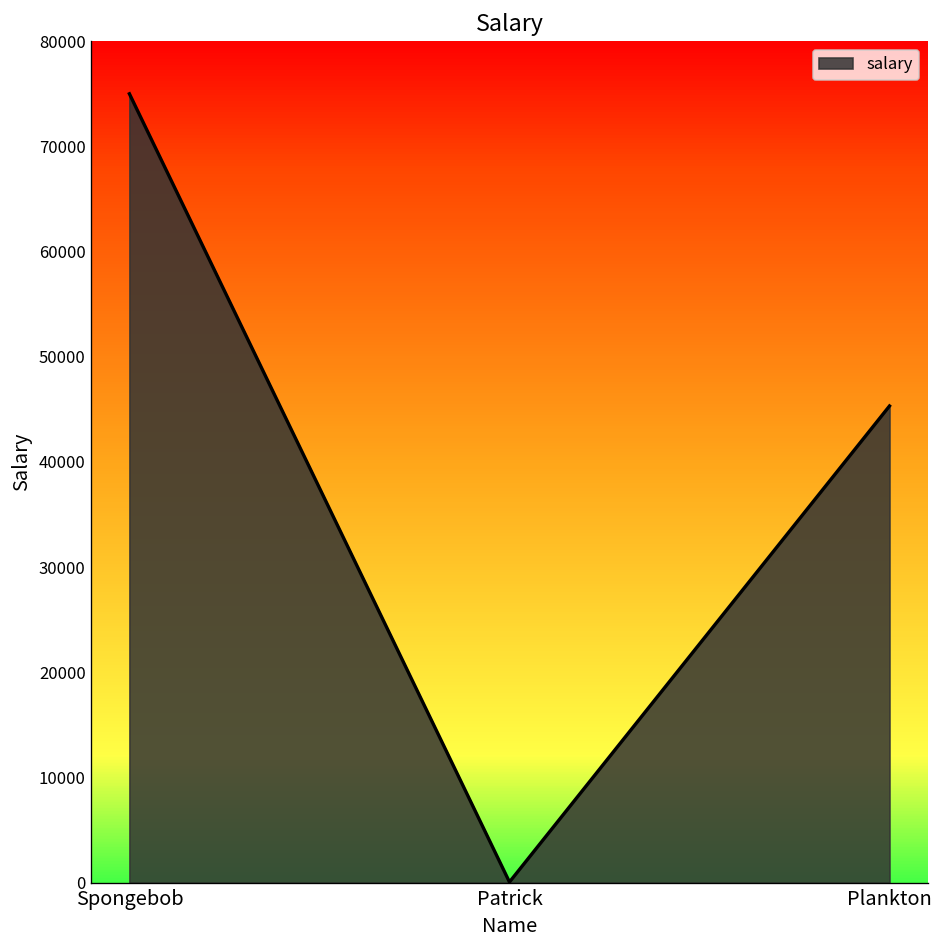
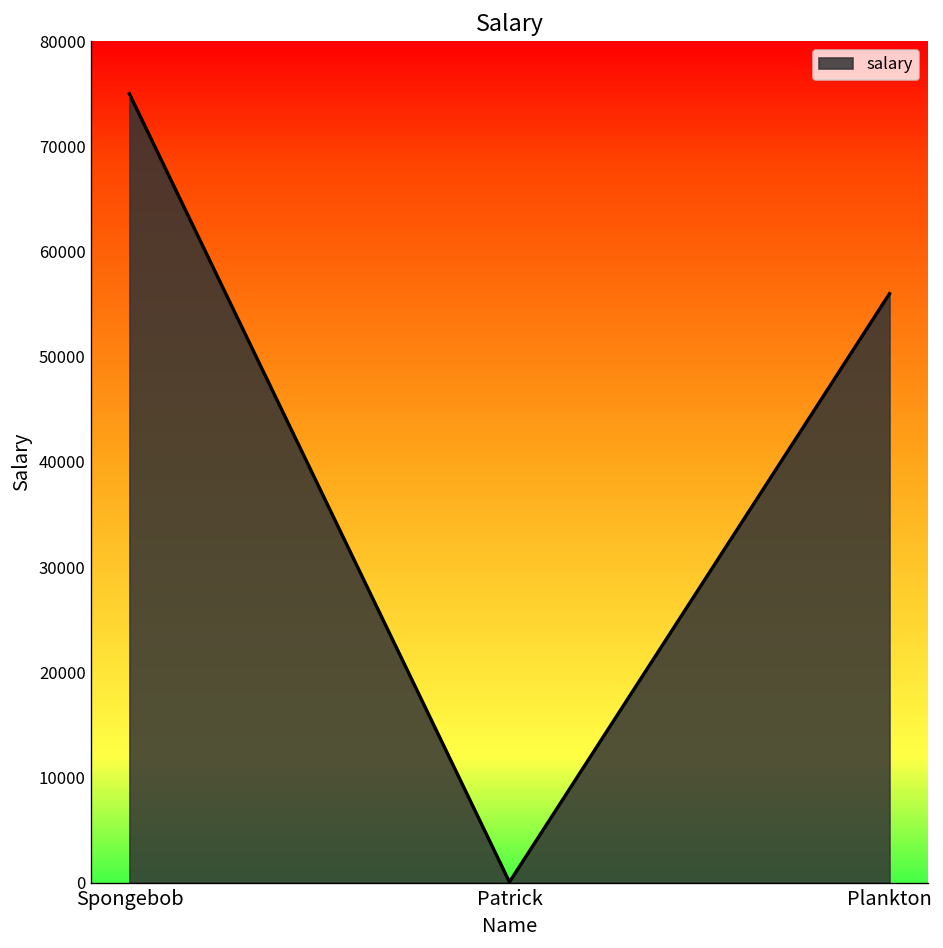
  {
    "Spongebob": 75000,
    "Patrick": 0,
-   "Plankton": 45000
+   "Plankton": 56000
  }
